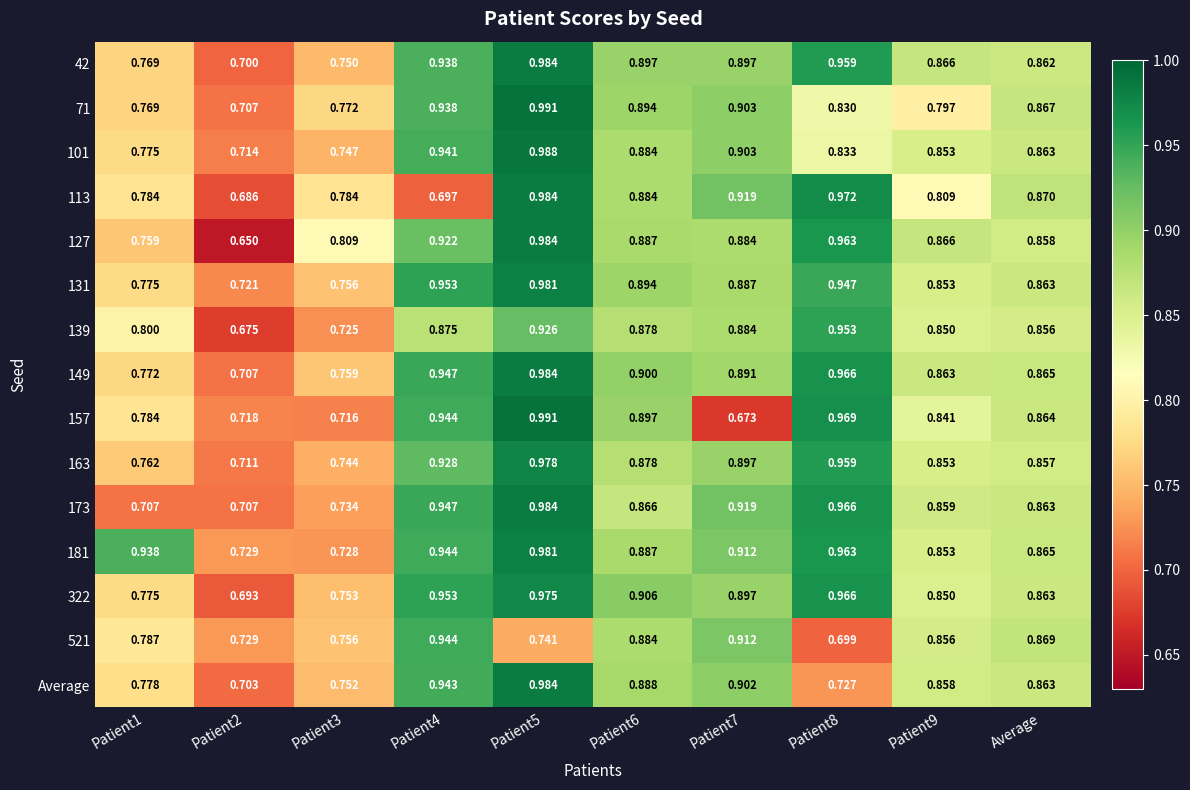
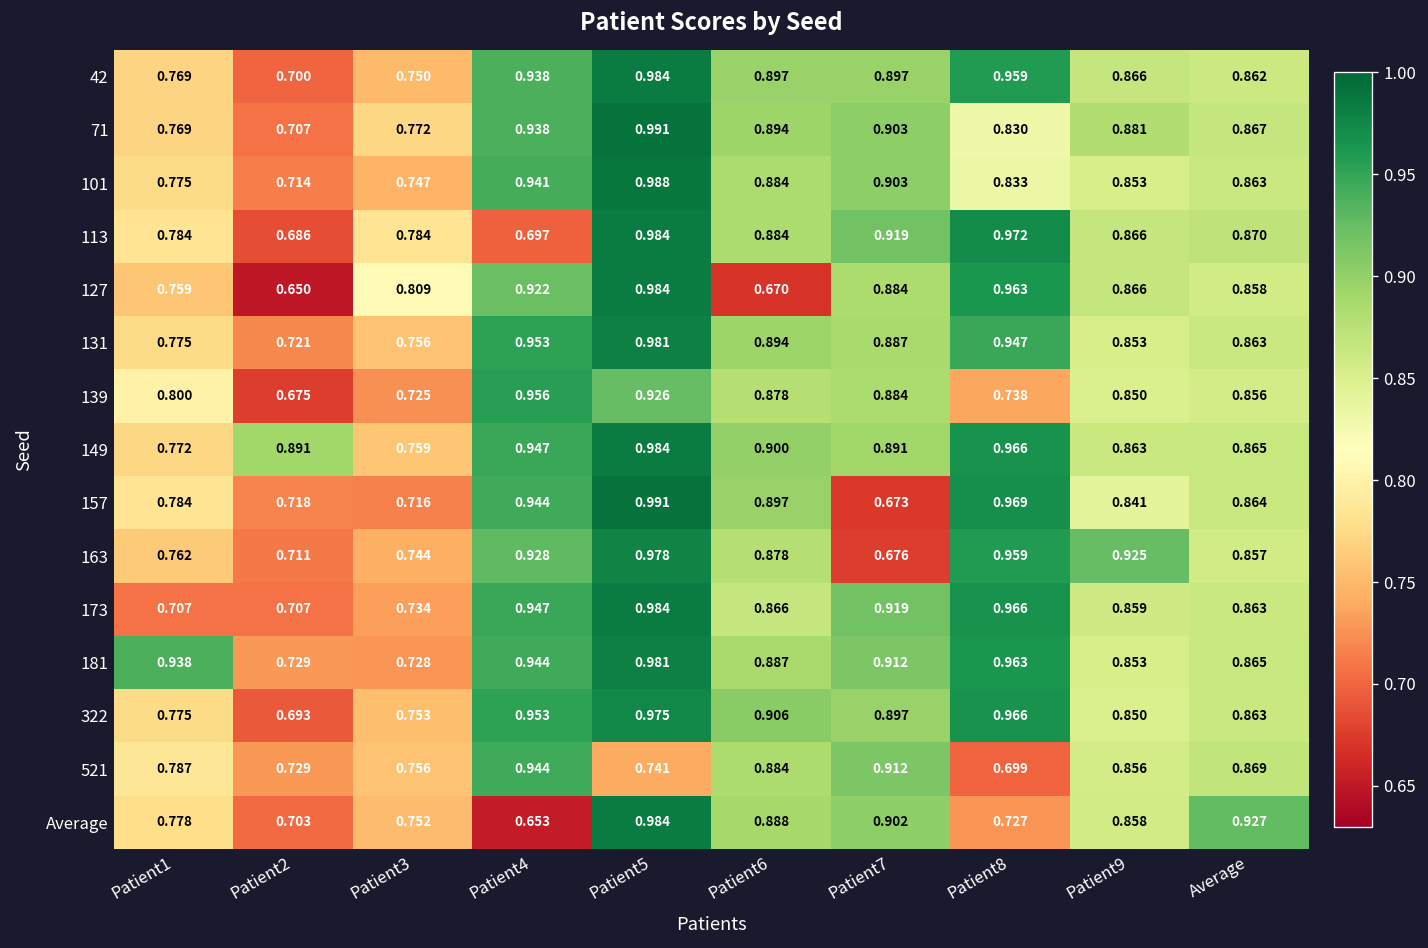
  {
    "42": {
      "Patient1": 0.769,
      "Patient2": 0.700,
      "Patient3": 0.750,
      "Patient4": 0.938,
      "Patient5": 0.984,
      "Patient6": 0.897,
      "Patient7": 0.897,
      "Patient8": 0.959,
      "Patient9": 0.866,
      "Average": 0.862
    },
    "71": {
      "Patient1": 0.769,
      "Patient2": 0.707,
      "Patient3": 0.772,
      "Patient4": 0.938,
      "Patient5": 0.991,
      "Patient6": 0.894,
      "Patient7": 0.903,
      "Patient8": 0.830,
-     "Patient9": 0.797,
+     "Patient9": 0.881,
      "Average": 0.867
    },
    "101": {
      "Patient1": 0.775,
      "Patient2": 0.714,
      "Patient3": 0.747,
      "Patient4": 0.941,
      "Patient5": 0.988,
      "Patient6": 0.884,
      "Patient7": 0.903,
      "Patient8": 0.833,
      "Patient9": 0.853,
      "Average": 0.863
    },
    "113": {
      "Patient1": 0.784,
      "Patient2": 0.686,
      "Patient3": 0.784,
      "Patient4": 0.697,
      "Patient5": 0.984,
      "Patient6": 0.884,
      "Patient7": 0.919,
      "Patient8": 0.972,
-     "Patient9": 0.809,
+     "Patient9": 0.866,
      "Average": 0.870
    },
    "127": {
      "Patient1": 0.759,
      "Patient2": 0.650,
      "Patient3": 0.809,
      "Patient4": 0.922,
      "Patient5": 0.984,
-     "Patient6": 0.887,
+     "Patient6": 0.670,
      "Patient7": 0.884,
      "Patient8": 0.963,
      "Patient9": 0.866,
      "Average": 0.858
    },
    "131": {
      "Patient1": 0.775,
      "Patient2": 0.721,
      "Patient3": 0.756,
      "Patient4": 0.953,
      "Patient5": 0.981,
      "Patient6": 0.894,
      "Patient7": 0.887,
      "Patient8": 0.947,
      "Patient9": 0.853,
      "Average": 0.863
    },
    "139": {
      "Patient1": 0.800,
      "Patient2": 0.675,
      "Patient3": 0.725,
-     "Patient4": 0.875,
+     "Patient4": 0.956,
      "Patient5": 0.926,
      "Patient6": 0.878,
      "Patient7": 0.884,
-     "Patient8": 0.953,
+     "Patient8": 0.738,
      "Patient9": 0.850,
      "Average": 0.856
    },
    "149": {
      "Patient1": 0.772,
-     "Patient2": 0.707,
+     "Patient2": 0.891,
      "Patient3": 0.759,
      "Patient4": 0.947,
      "Patient5": 0.984,
      "Patient6": 0.900,
      "Patient7": 0.891,
      "Patient8": 0.966,
      "Patient9": 0.863,
      "Average": 0.865
    },
    "157": {
      "Patient1": 0.784,
      "Patient2": 0.718,
      "Patient3": 0.716,
      "Patient4": 0.944,
      "Patient5": 0.991,
      "Patient6": 0.897,
      "Patient7": 0.673,
      "Patient8": 0.969,
      "Patient9": 0.841,
      "Average": 0.864
    },
    "163": {
      "Patient1": 0.762,
      "Patient2": 0.711,
      "Patient3": 0.744,
      "Patient4": 0.928,
      "Patient5": 0.978,
      "Patient6": 0.878,
-     "Patient7": 0.897,
+     "Patient7": 0.676,
      "Patient8": 0.959,
-     "Patient9": 0.853,
+     "Patient9": 0.925,
      "Average": 0.857
    },
    "173": {
      "Patient1": 0.707,
      "Patient2": 0.707,
      "Patient3": 0.734,
      "Patient4": 0.947,
      "Patient5": 0.984,
      "Patient6": 0.866,
      "Patient7": 0.919,
      "Patient8": 0.966,
      "Patient9": 0.859,
      "Average": 0.863
    },
    "181": {
      "Patient1": 0.938,
      "Patient2": 0.729,
      "Patient3": 0.728,
      "Patient4": 0.944,
      "Patient5": 0.981,
      "Patient6": 0.887,
      "Patient7": 0.912,
      "Patient8": 0.963,
      "Patient9": 0.853,
      "Average": 0.865
    },
    "322": {
      "Patient1": 0.775,
      "Patient2": 0.693,
      "Patient3": 0.753,
      "Patient4": 0.953,
      "Patient5": 0.975,
      "Patient6": 0.906,
      "Patient7": 0.897,
      "Patient8": 0.966,
      "Patient9": 0.850,
      "Average": 0.863
    },
    "521": {
      "Patient1": 0.787,
      "Patient2": 0.729,
      "Patient3": 0.756,
      "Patient4": 0.944,
      "Patient5": 0.741,
      "Patient6": 0.884,
      "Patient7": 0.912,
      "Patient8": 0.699,
      "Patient9": 0.856,
      "Average": 0.869
    },
    "Average": {
      "Patient1": 0.778,
      "Patient2": 0.703,
      "Patient3": 0.752,
-     "Patient4": 0.943,
+     "Patient4": 0.653,
      "Patient5": 0.984,
      "Patient6": 0.888,
      "Patient7": 0.902,
      "Patient8": 0.727,
      "Patient9": 0.858,
-     "Average": 0.863
+     "Average": 0.927
    }
  }
